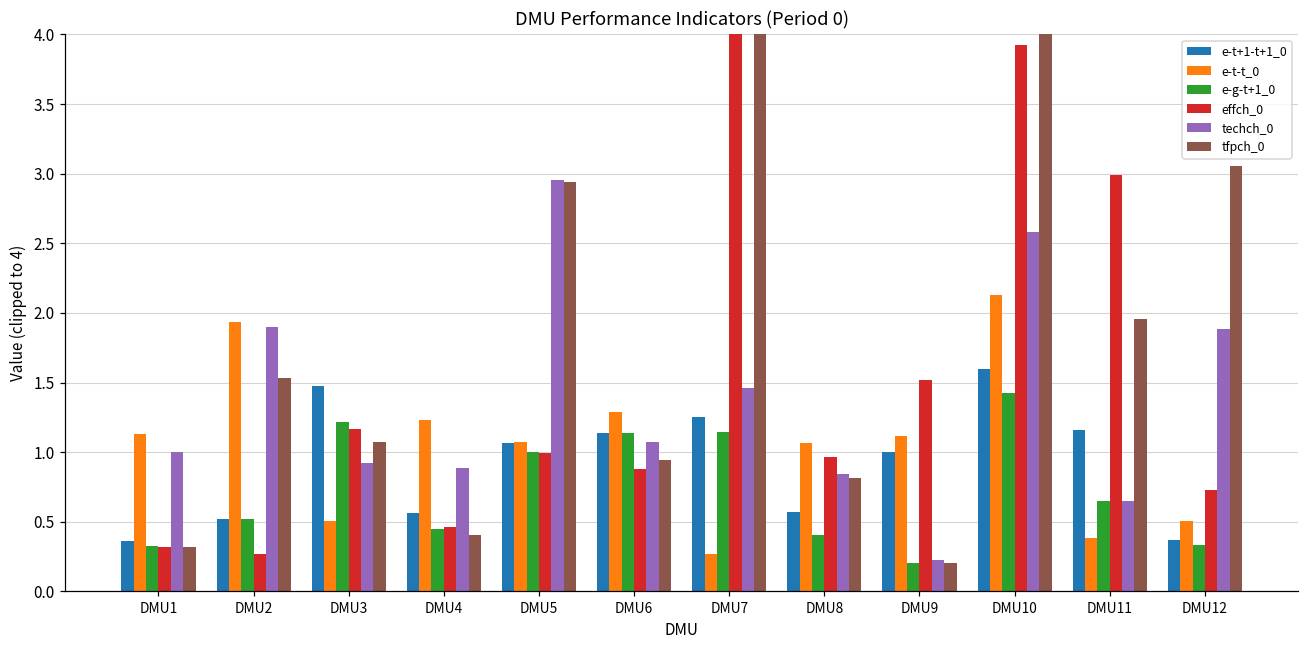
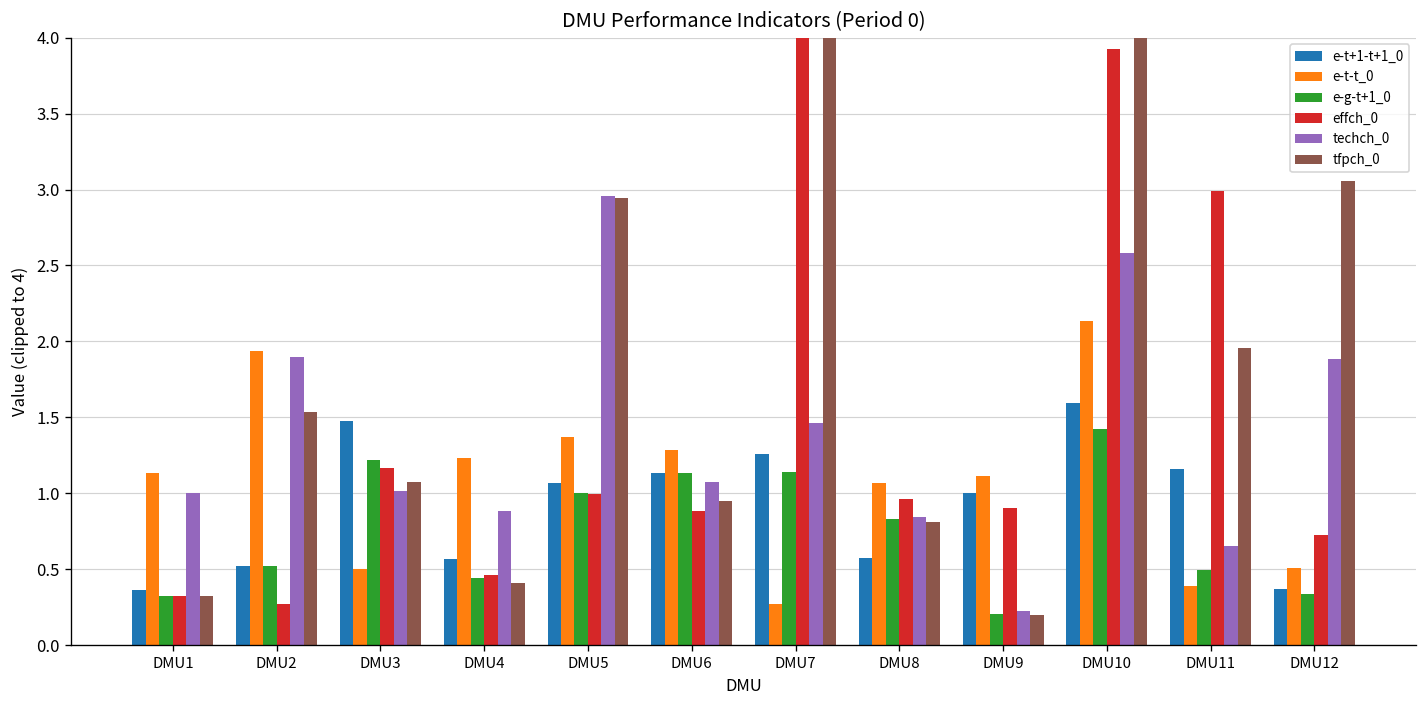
  {
    "e-t+1-t+1_0": {
      "DMU1": 0.37,
      "DMU2": 0.52,
      "DMU3": 1.48,
      "DMU4": 0.57,
      "DMU5": 1.07,
      "DMU6": 1.14,
      "DMU7": 1.26,
      "DMU8": 0.57,
      "DMU9": 1.00,
      "DMU10": 1.60,
      "DMU11": 1.16,
      "DMU12": 0.37
    },
    "e-t-t_0": {
      "DMU1": 1.13,
      "DMU2": 1.94,
      "DMU3": 0.51,
      "DMU4": 1.23,
-     "DMU5": 1.07,
+     "DMU5": 1.37,
      "DMU6": 1.29,
      "DMU7": 0.27,
      "DMU8": 1.07,
      "DMU9": 1.12,
      "DMU10": 2.13,
      "DMU11": 0.39,
      "DMU12": 0.51
    },
    "e-g-t+1_0": {
      "DMU1": 0.33,
      "DMU2": 0.52,
      "DMU3": 1.22,
      "DMU4": 0.45,
      "DMU5": 1.00,
      "DMU6": 1.14,
      "DMU7": 1.14,
-     "DMU8": 0.41,
+     "DMU8": 0.83,
      "DMU9": 0.21,
      "DMU10": 1.42,
-     "DMU11": 0.65,
+     "DMU11": 0.50,
      "DMU12": 0.34
    },
    "effch_0": {
      "DMU1": 0.32,
      "DMU2": 0.27,
      "DMU3": 1.17,
      "DMU4": 0.46,
      "DMU5": 1.00,
      "DMU6": 0.88,
      "DMU8": 0.96,
-     "DMU9": 1.52,
+     "DMU9": 0.90,
      "DMU10": 3.93,
      "DMU11": 2.99,
      "DMU12": 0.73
    },
    "techch_0": {
      "DMU1": 1.00,
      "DMU2": 1.90,
-     "DMU3": 0.92,
+     "DMU3": 1.02,
      "DMU4": 0.88,
      "DMU5": 2.95,
      "DMU6": 1.07,
      "DMU7": 1.46,
      "DMU8": 0.84,
      "DMU9": 0.22,
      "DMU10": 2.58,
      "DMU11": 0.65,
      "DMU12": 1.89
    },
    "tfpch_0": {
      "DMU1": 0.32,
      "DMU2": 1.53,
      "DMU3": 1.08,
      "DMU4": 0.41,
      "DMU5": 2.94,
      "DMU6": 0.95,
      "DMU8": 0.81,
      "DMU9": 0.20,
      "DMU11": 1.95,
      "DMU12": 3.06
    }
  }
